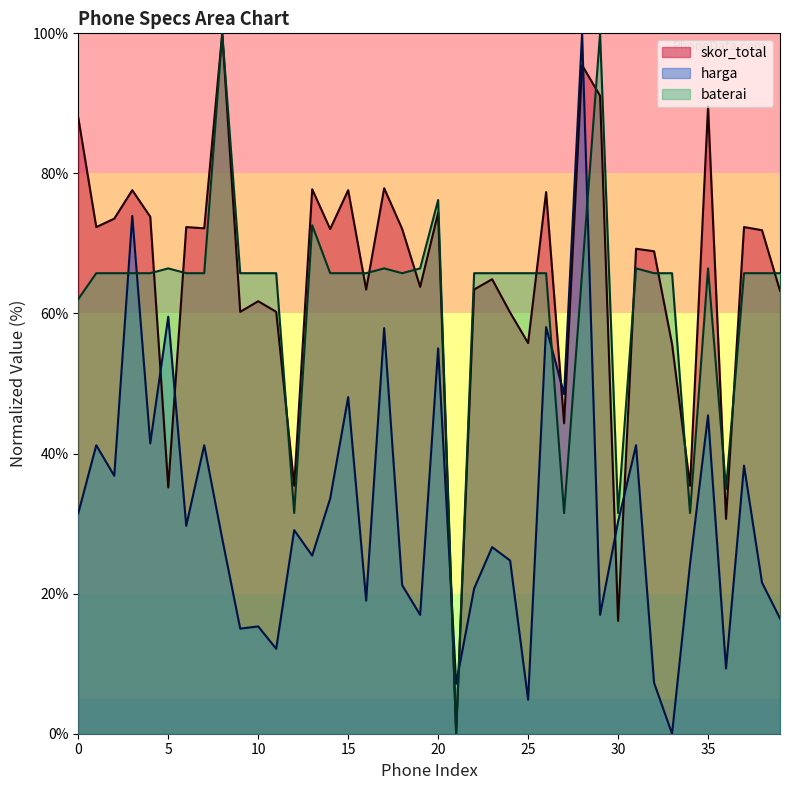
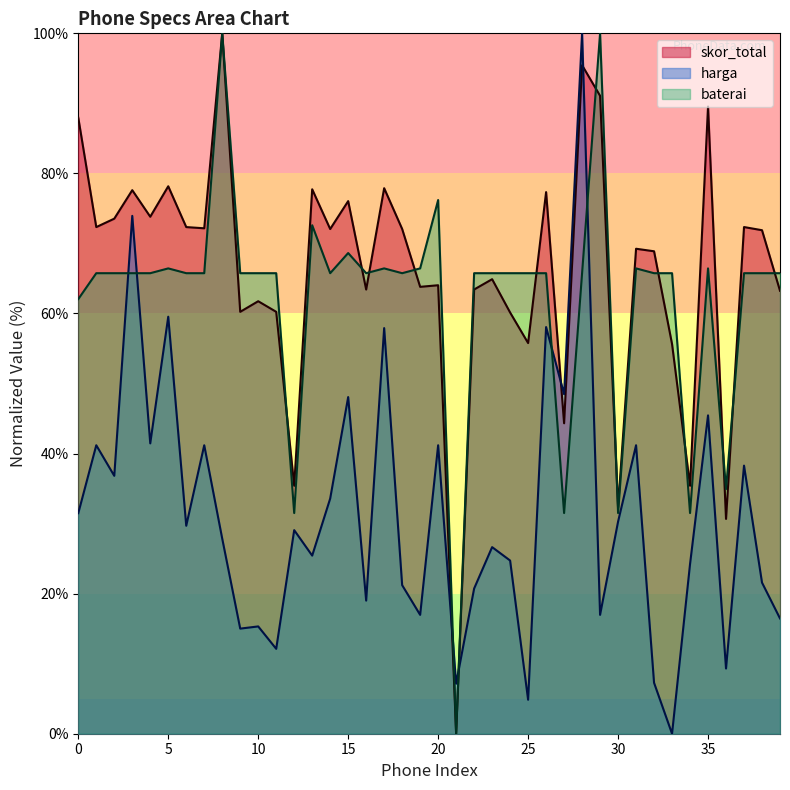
  {
    "skor_total": {
      "0": "88%",
-     "5": "35%",
+     "5": "78%",
      "10": "62%",
-     "15": "78%",
-     "20": "74%",
+     "15": "76%",
+     "20": "64%",
      "25": "56%",
-     "30": "16%"
+     "30": "32%"
    },
    "harga": {
      "0": "31%",
      "5": "60%",
      "10": "15%",
      "15": "48%",
-     "20": "55%",
+     "20": "41%",
      "25": "5%",
      "30": "30%",
      "35": "45%"
    },
    "baterai": {
      "0": "62%",
      "5": "66%",
      "10": "66%",
-     "15": "66%",
+     "15": "69%",
      "20": "76%",
      "25": "66%",
      "30": "32%",
      "35": "66%"
    }
  }
